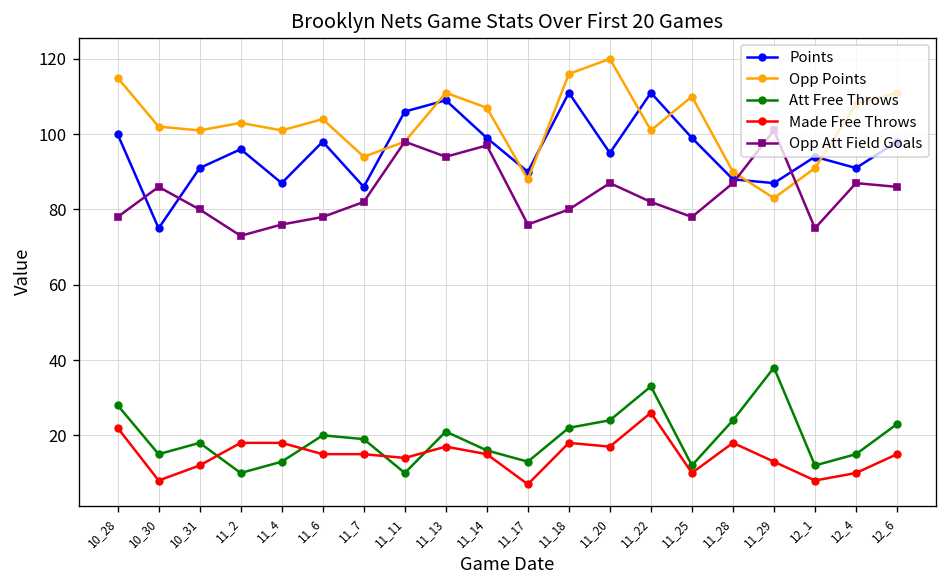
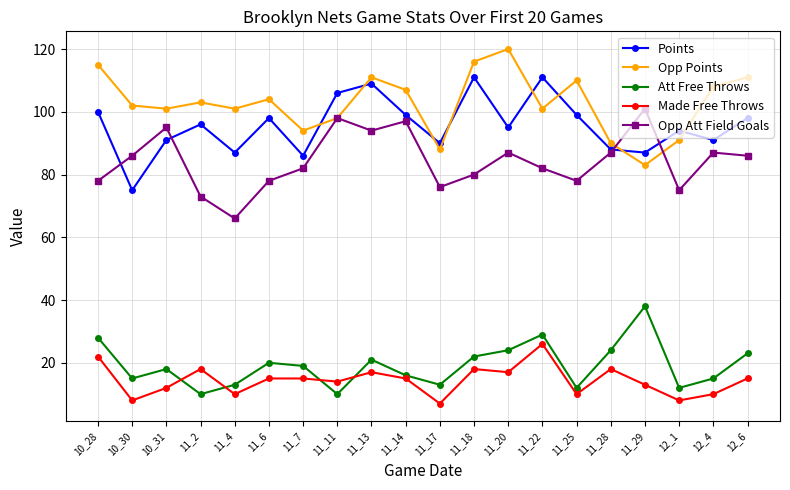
  {
    "Points": {
      "10_28": 100,
      "10_30": 75,
      "10_31": 91,
      "11_2": 96,
      "11_4": 87,
      "11_6": 98,
      "11_7": 86,
      "11_11": 106,
      "11_13": 109,
      "11_14": 99,
      "11_17": 90,
      "11_18": 111,
      "11_20": 95,
      "11_22": 111,
      "11_25": 99,
      "11_28": 88,
      "11_29": 87,
      "12_4": 91
    },
    "Opp Points": {
      "10_28": 115,
      "10_30": 102,
      "10_31": 101,
      "11_2": 103,
      "11_4": 101,
      "11_6": 104,
      "11_7": 94,
      "11_13": 111,
      "11_14": 107,
      "11_17": 88,
      "11_18": 116,
      "11_20": 120,
      "11_22": 101,
      "11_25": 110,
      "11_28": 90,
      "11_29": 83,
      "12_1": 91
    },
    "Att Free Throws": {
      "10_28": 28,
      "10_30": 15,
      "10_31": 18,
      "11_2": 10,
      "11_4": 13,
      "11_6": 20,
      "11_7": 19,
      "11_11": 10,
      "11_13": 21,
      "11_14": 16,
      "11_17": 13,
      "11_18": 22,
      "11_20": 24,
-     "11_22": 33,
+     "11_22": 29,
      "11_25": 12,
      "11_28": 24,
      "11_29": 38,
      "12_1": 12,
      "12_4": 15,
      "12_6": 23
    },
    "Made Free Throws": {
      "10_28": 22,
      "10_30": 8,
      "10_31": 12,
      "11_2": 18,
-     "11_4": 18,
+     "11_4": 10,
      "11_6": 15,
      "11_7": 15,
      "11_11": 14,
      "11_13": 17,
      "11_14": 15,
      "11_17": 7,
      "11_18": 18,
      "11_20": 17,
      "11_22": 26,
      "11_25": 10,
      "11_28": 18,
      "11_29": 13,
      "12_1": 8,
      "12_4": 10,
      "12_6": 15
    },
    "Opp Att Field Goals": {
      "10_28": 78,
      "10_30": 86,
-     "10_31": 80,
+     "10_31": 95,
      "11_2": 73,
-     "11_4": 76,
+     "11_4": 66,
      "11_6": 78,
      "11_7": 82,
      "11_13": 94,
      "11_14": 97,
      "11_17": 76,
      "11_18": 80,
      "11_20": 87,
      "11_22": 82,
      "11_25": 78,
      "11_28": 87,
      "12_1": 75,
      "12_4": 87,
      "12_6": 86
    }
  }
